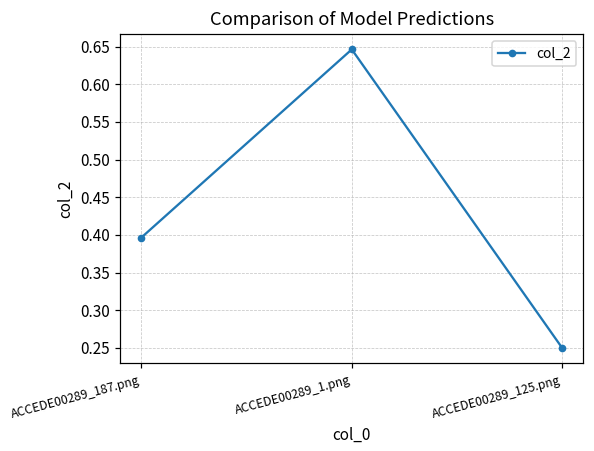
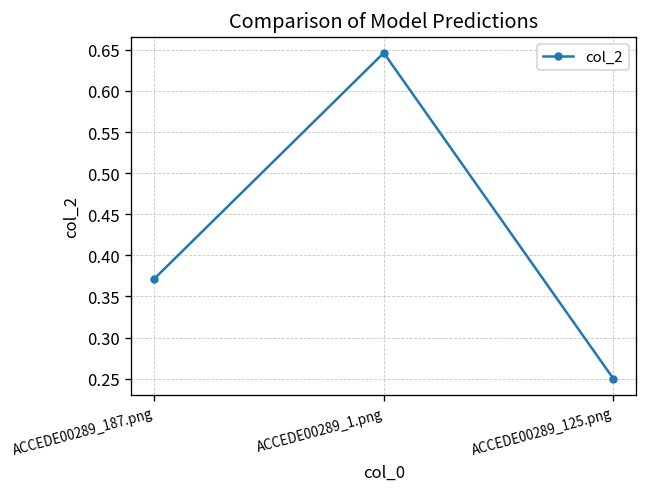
  {
-   "ACCEDE00289_187.png": 0.40,
+   "ACCEDE00289_187.png": 0.37,
    "ACCEDE00289_1.png": 0.65,
    "ACCEDE00289_125.png": 0.25
  }
